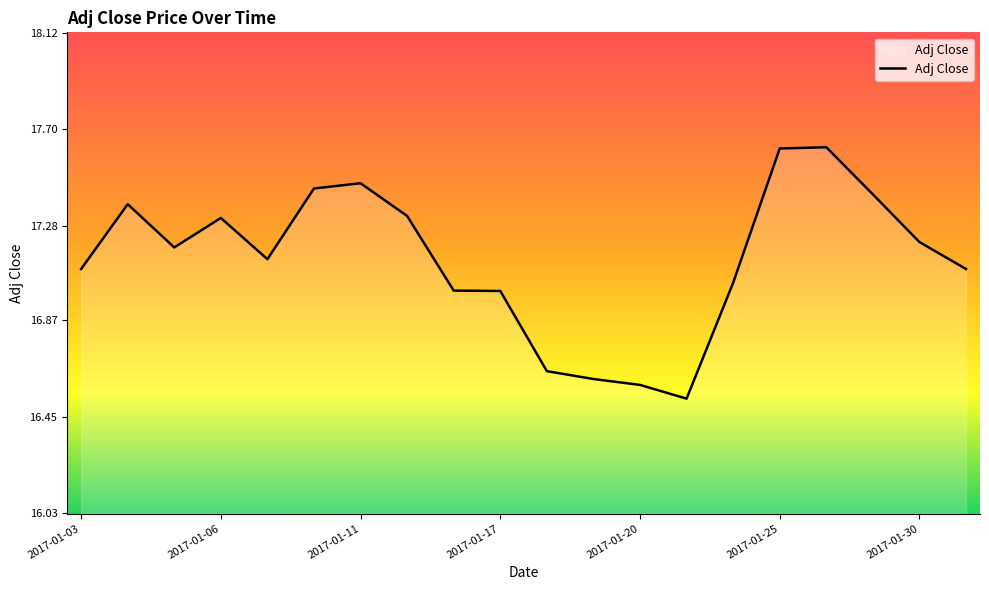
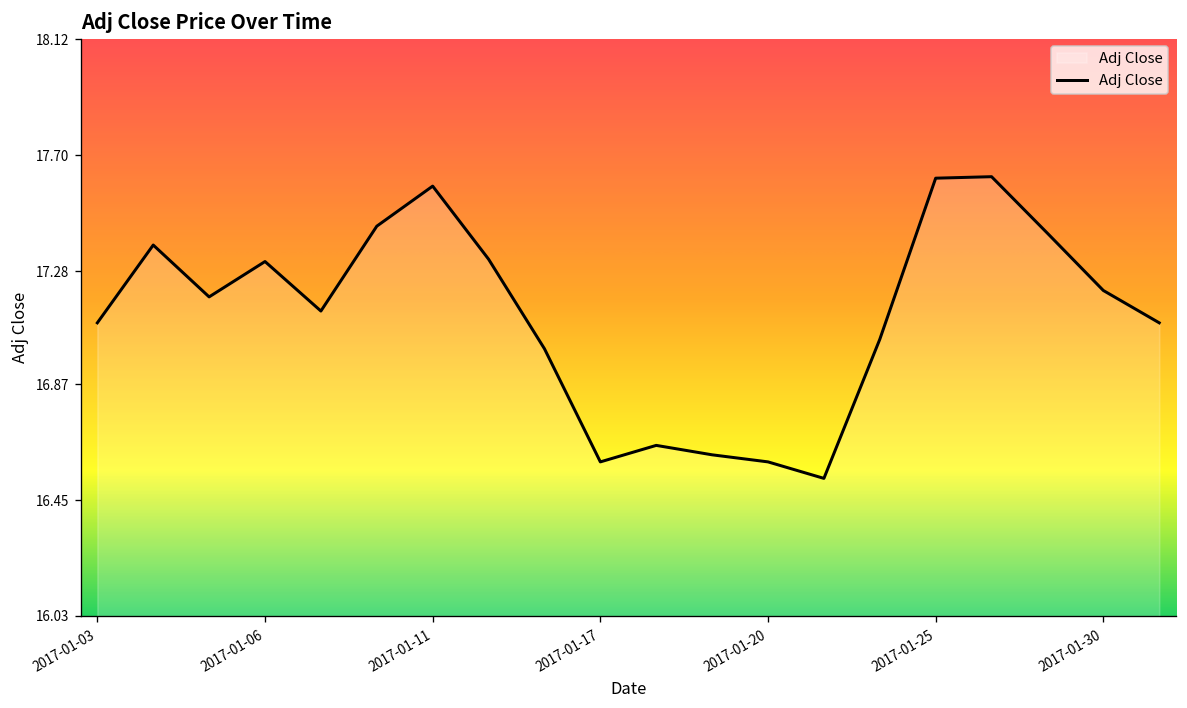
  {
    "2017-01-03": 17.09,
    "2017-01-06": 17.31,
-   "2017-01-11": 17.47,
-   "2017-01-17": 17.00,
+   "2017-01-11": 17.59,
+   "2017-01-17": 16.59,
    "2017-01-20": 16.59,
    "2017-01-25": 17.62,
    "2017-01-30": 17.21
  }
